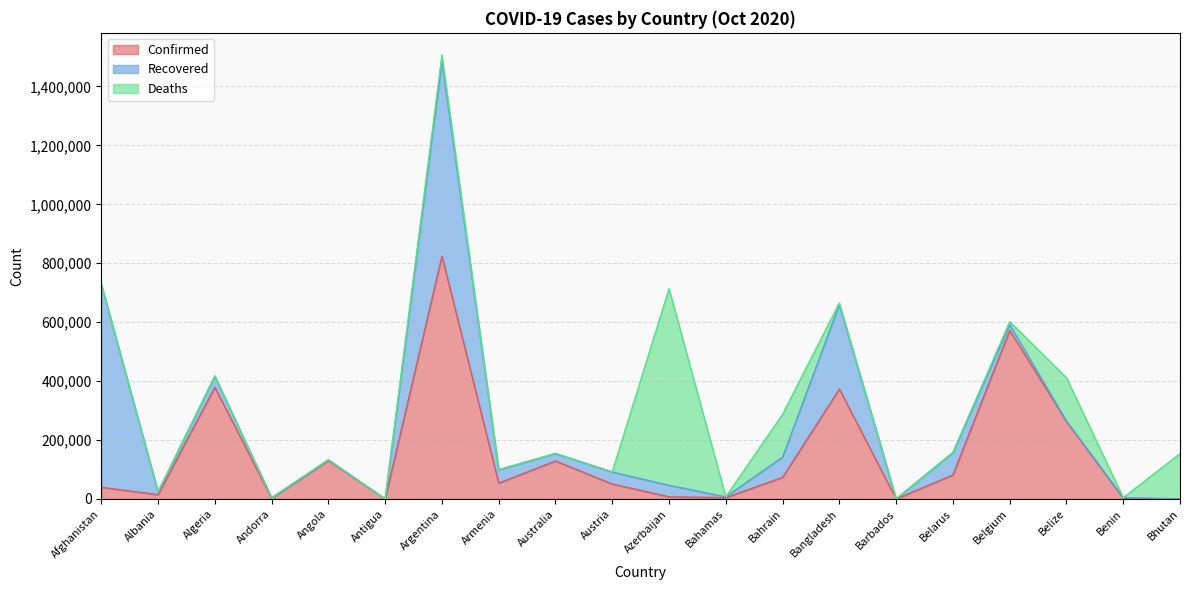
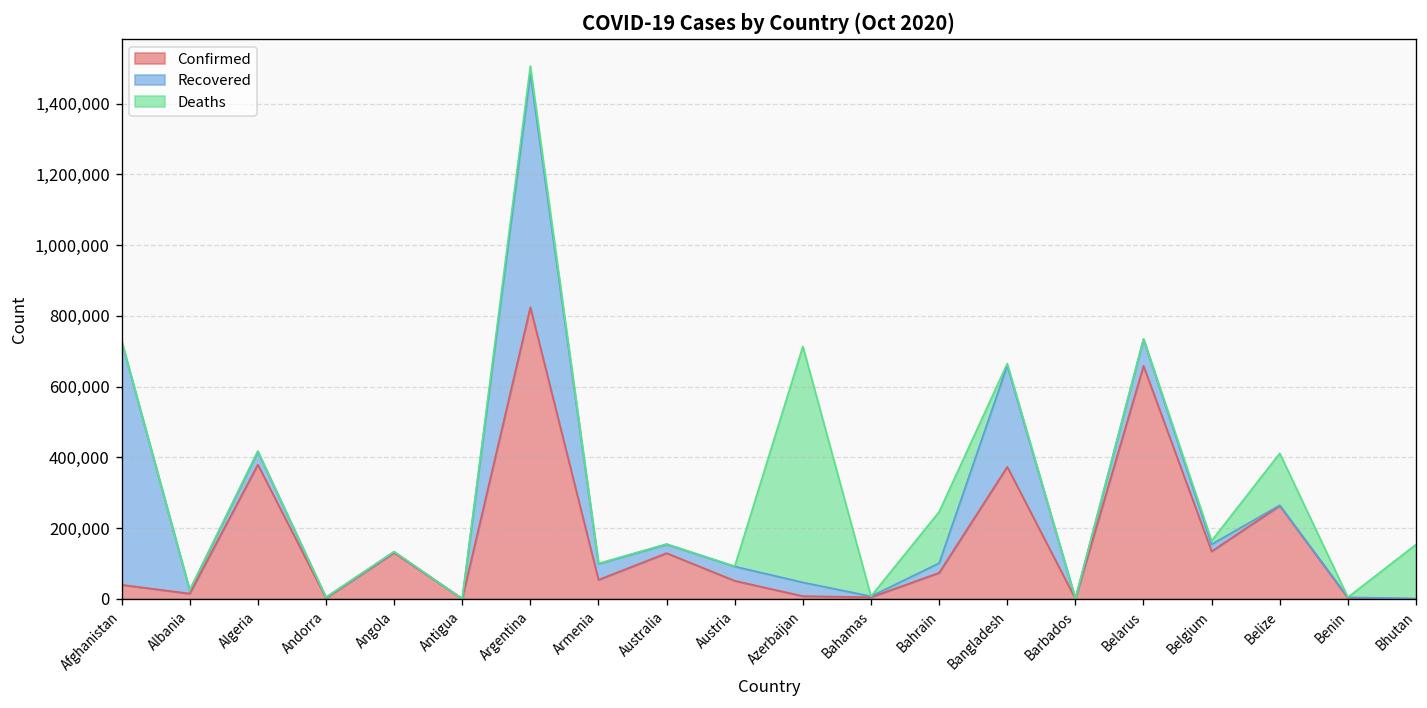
  {
    "Confirmed": {
      "Afghanistan": "40,000",
      "Albania": "10,000",
      "Algeria": "380,000",
      "Argentina": "820,000",
      "Armenia": "50,000",
      "Australia": "130,000",
      "Austria": "50,000",
      "Azerbaijan": "10,000",
      "Bahrain": "70,000",
      "Bangladesh": "370,000",
-     "Belarus": "80,000",
-     "Belgium": "570,000"
+     "Belarus": "660,000",
+     "Belgium": "130,000"
    },
    "Recovered": {
      "Argentina": "660,000",
      "Azerbaijan": "40,000",
-     "Bahrain": "70,000",
+     "Bahrain": "30,000",
      "Belgium": "20,000"
    },
    "Deaths": {
      "Argentina": "20,000",
      "Azerbaijan": "670,000",
      "Bahrain": "150,000",
      "Belgium": "10,000",
      "Belize": "150,000",
      "Bhutan": "150,000"
    }
  }
